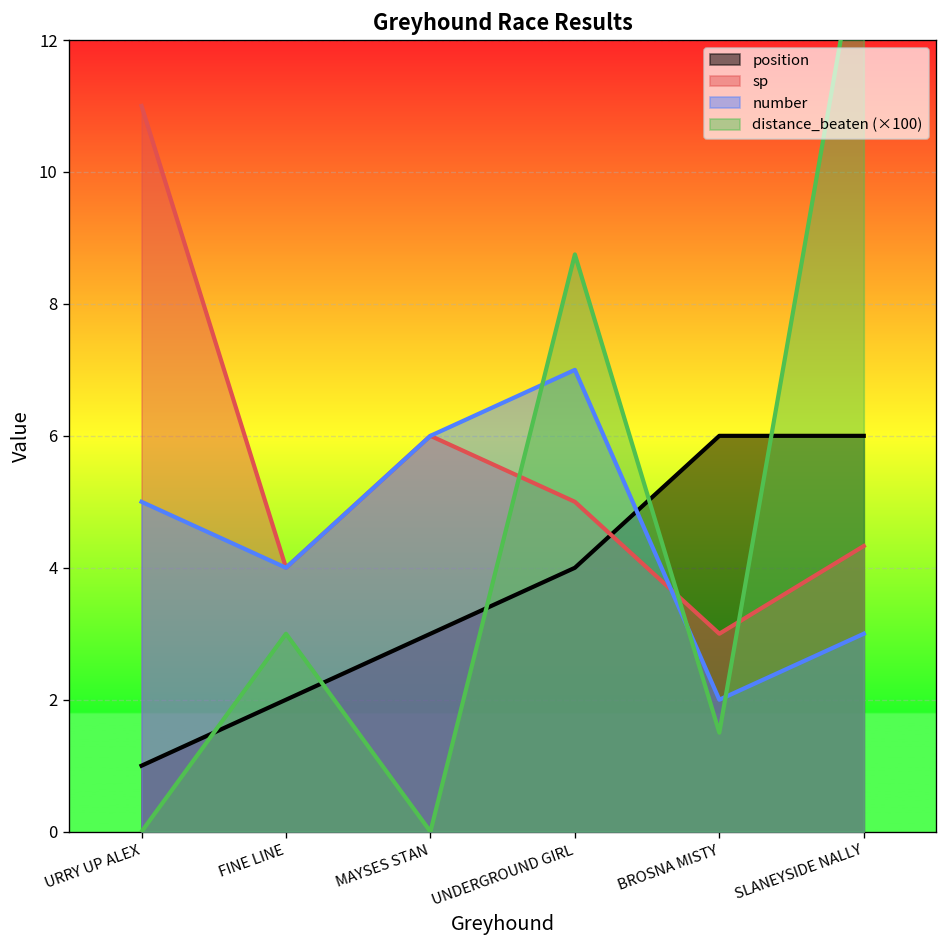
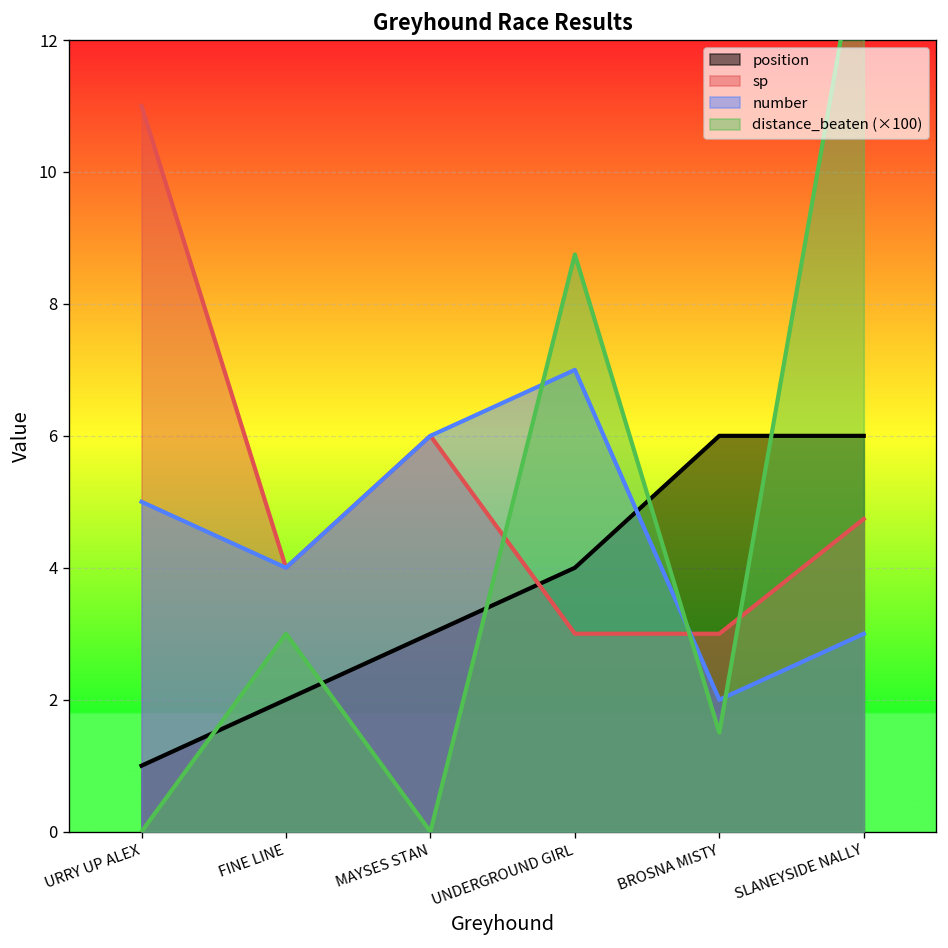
  {
    "position": {
      "URRY UP ALEX": 1.0,
      "FINE LINE": 2.0,
      "MAYSES STAN": 3.0,
      "UNDERGROUND GIRL": 4.0,
      "BROSNA MISTY": 6.0,
      "SLANEYSIDE NALLY": 6.0
    },
    "sp": {
      "URRY UP ALEX": 11.0,
-     "UNDERGROUND GIRL": 5,
+     "UNDERGROUND GIRL": 3,
      "BROSNA MISTY": 3.0,
-     "SLANEYSIDE NALLY": 4.3
+     "SLANEYSIDE NALLY": 4.7
    },
    "number": {
      "URRY UP ALEX": 5.0,
      "UNDERGROUND GIRL": 7.0,
      "BROSNA MISTY": 2.0,
      "SLANEYSIDE NALLY": 3.0
    },
    "distance_beaten (×100)": {
      "URRY UP ALEX": 0.0,
      "FINE LINE": 3.0,
      "MAYSES STAN": 0.0,
      "UNDERGROUND GIRL": 8.8,
      "BROSNA MISTY": 1.5
    }
  }
